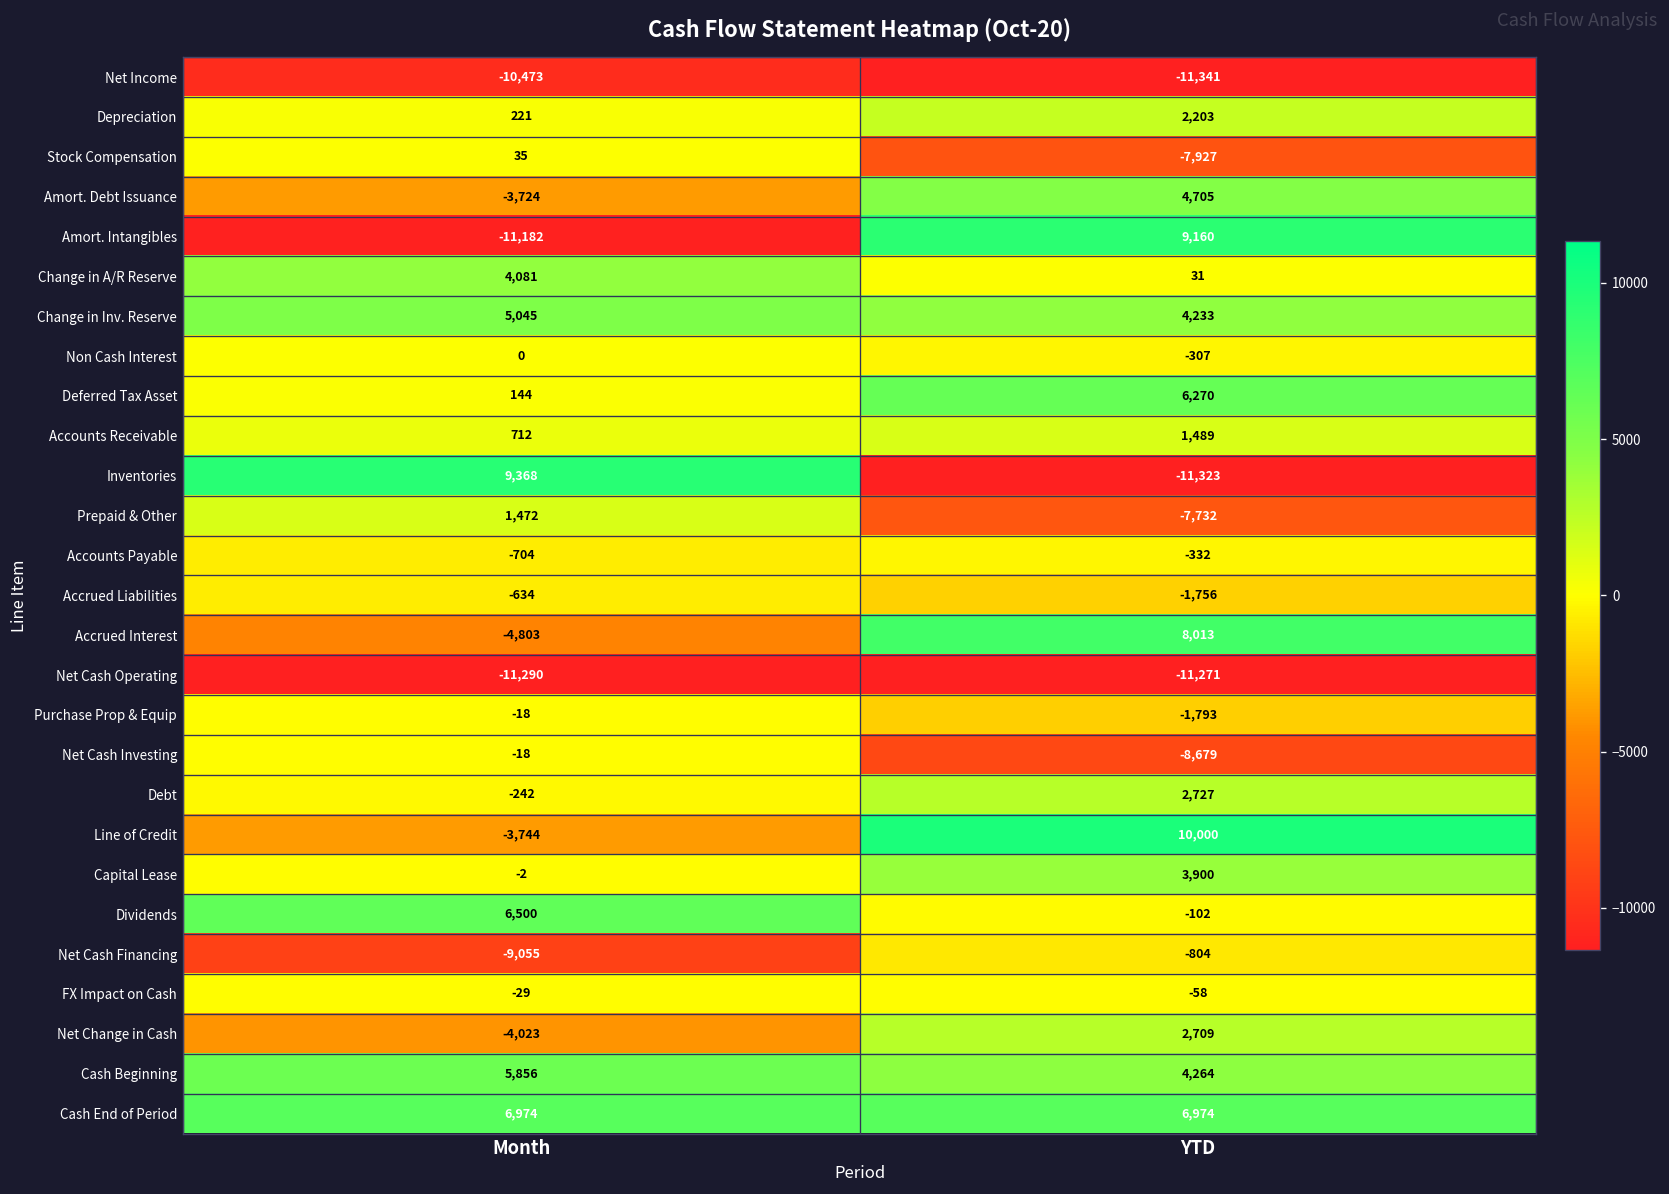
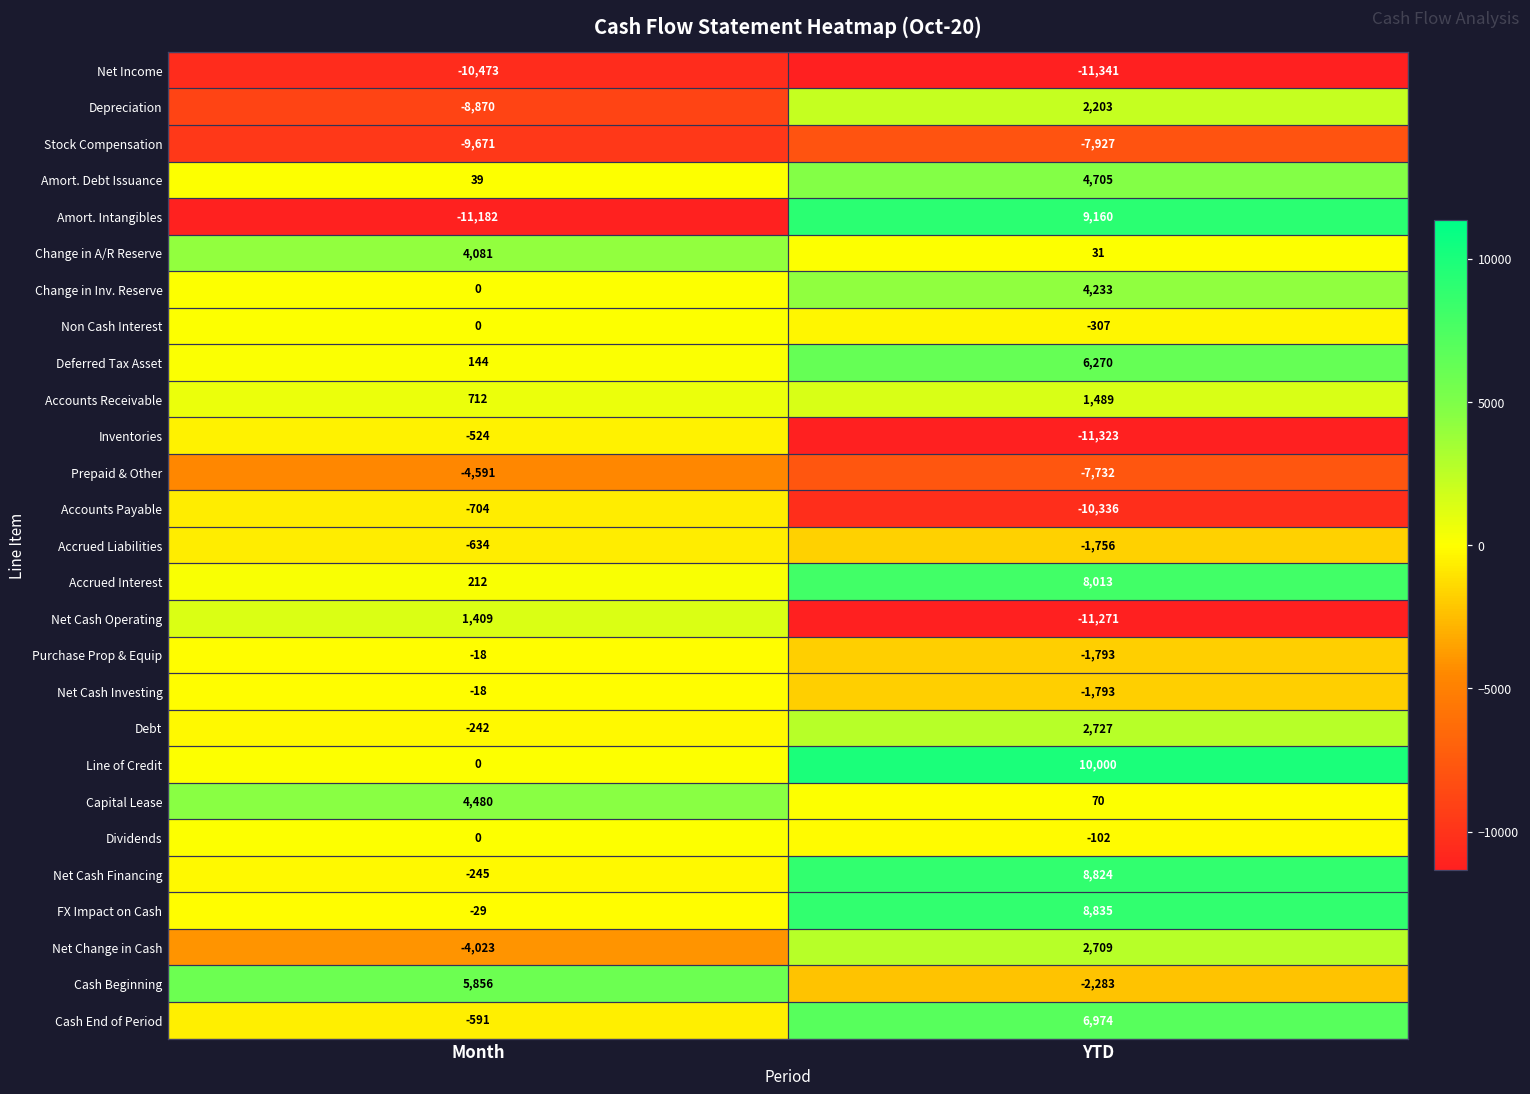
  {
    "Net Income": {
      "Month": "-10,473",
      "YTD": "-11,341"
    },
    "Depreciation": {
-     "Month": "221",
+     "Month": "-8,870",
      "YTD": "2,203"
    },
    "Stock Compensation": {
-     "Month": "35",
+     "Month": "-9,671",
      "YTD": "-7,927"
    },
    "Amort. Debt Issuance": {
-     "Month": "-3,724",
+     "Month": "39",
      "YTD": "4,705"
    },
    "Amort. Intangibles": {
      "Month": "-11,182",
      "YTD": "9,160"
    },
    "Change in A/R Reserve": {
      "Month": "4,081",
      "YTD": "31"
    },
    "Change in Inv. Reserve": {
-     "Month": "5,045",
+     "Month": "0",
      "YTD": "4,233"
    },
    "Non Cash Interest": {
      "Month": "0",
      "YTD": "-307"
    },
    "Deferred Tax Asset": {
      "Month": "144",
      "YTD": "6,270"
    },
    "Accounts Receivable": {
      "Month": "712",
      "YTD": "1,489"
    },
    "Inventories": {
-     "Month": "9,368",
+     "Month": "-524",
      "YTD": "-11,323"
    },
    "Prepaid & Other": {
-     "Month": "1,472",
+     "Month": "-4,591",
      "YTD": "-7,732"
    },
    "Accounts Payable": {
      "Month": "-704",
-     "YTD": "-332"
+     "YTD": "-10,336"
    },
    "Accrued Liabilities": {
      "Month": "-634",
      "YTD": "-1,756"
    },
    "Accrued Interest": {
-     "Month": "-4,803",
+     "Month": "212",
      "YTD": "8,013"
    },
    "Net Cash Operating": {
-     "Month": "-11,290",
+     "Month": "1,409",
      "YTD": "-11,271"
    },
    "Purchase Prop & Equip": {
      "Month": "-18",
      "YTD": "-1,793"
    },
    "Net Cash Investing": {
      "Month": "-18",
-     "YTD": "-8,679"
+     "YTD": "-1,793"
    },
    "Debt": {
      "Month": "-242",
      "YTD": "2,727"
    },
    "Line of Credit": {
-     "Month": "-3,744",
+     "Month": "0",
      "YTD": "10,000"
    },
    "Capital Lease": {
-     "Month": "-2",
-     "YTD": "3,900"
+     "Month": "4,480",
+     "YTD": "70"
    },
    "Dividends": {
-     "Month": "6,500",
+     "Month": "0",
      "YTD": "-102"
    },
    "Net Cash Financing": {
-     "Month": "-9,055",
-     "YTD": "-804"
+     "Month": "-245",
+     "YTD": "8,824"
    },
    "FX Impact on Cash": {
      "Month": "-29",
-     "YTD": "-58"
+     "YTD": "8,835"
    },
    "Net Change in Cash": {
      "Month": "-4,023",
      "YTD": "2,709"
    },
    "Cash Beginning": {
      "Month": "5,856",
-     "YTD": "4,264"
+     "YTD": "-2,283"
    },
    "Cash End of Period": {
-     "Month": "6,974",
+     "Month": "-591",
      "YTD": "6,974"
    }
  }
